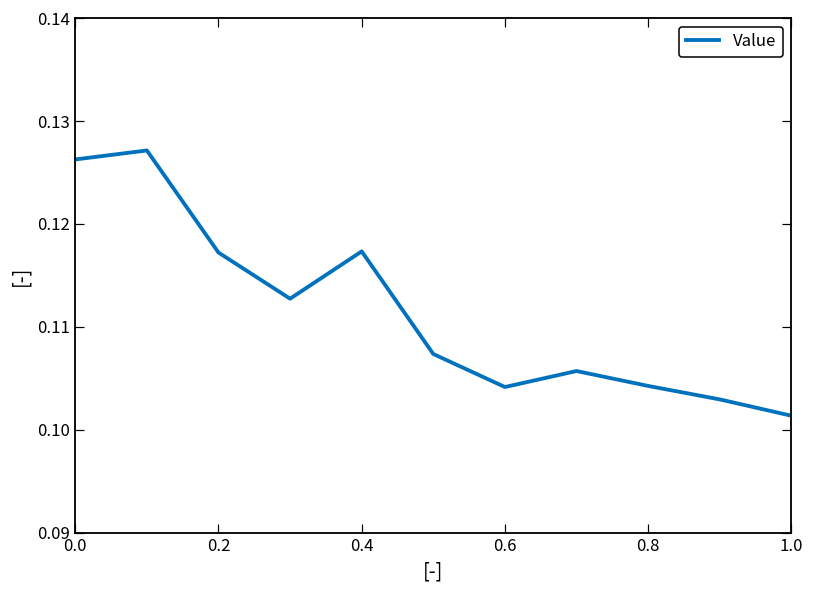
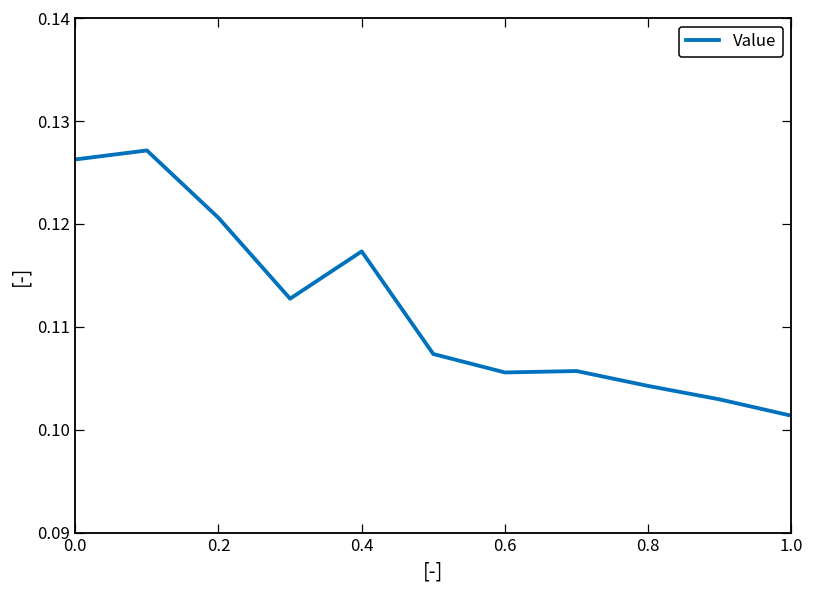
  {
    "0.0": 0.126,
-   "0.2": 0.117,
+   "0.2": 0.121,
    "0.4": 0.117,
-   "0.6": 0.104,
+   "0.6": 0.106,
    "0.8": 0.104,
    "1.0": 0.101
  }
